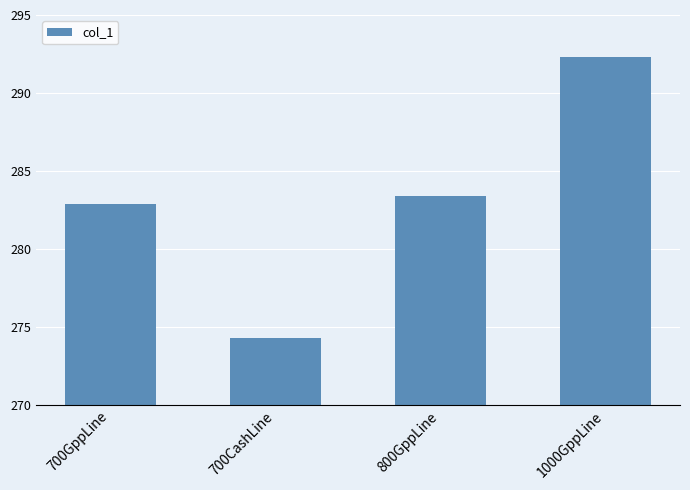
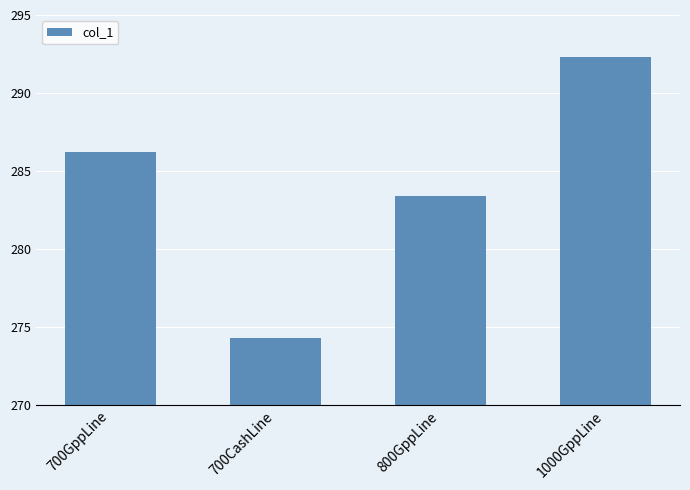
  {
-   "700GppLine": 282.9,
+   "700GppLine": 286.2,
    "700CashLine": 274.3,
    "800GppLine": 283.4,
    "1000GppLine": 292.3
  }
